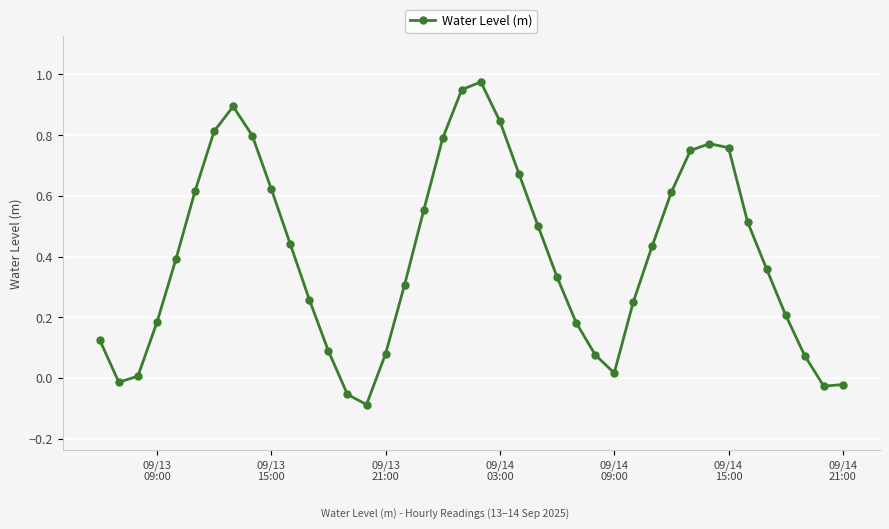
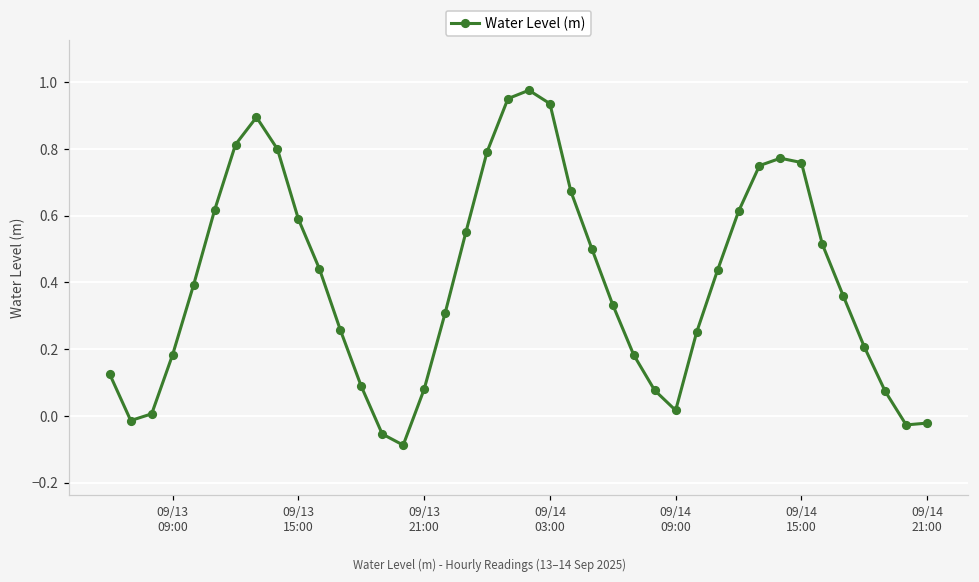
  {
    "09/13 09:00": 0.18,
-   "09/13 15:00": 0.62,
+   "09/13 15:00": 0.59,
    "09/13 21:00": 0.08,
-   "09/14 03:00": 0.85,
+   "09/14 03:00": 0.94,
    "09/14 09:00": 0.02,
    "09/14 15:00": 0.76,
    "09/14 21:00": -0.02
  }
